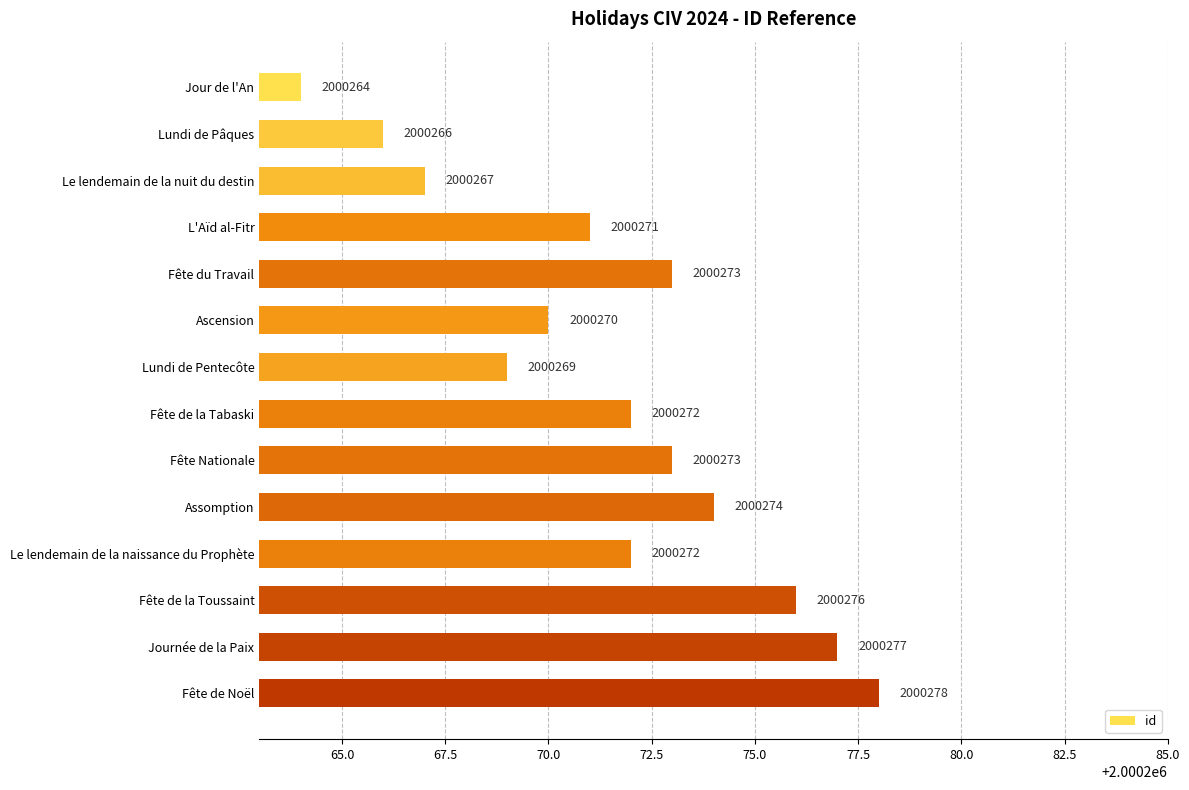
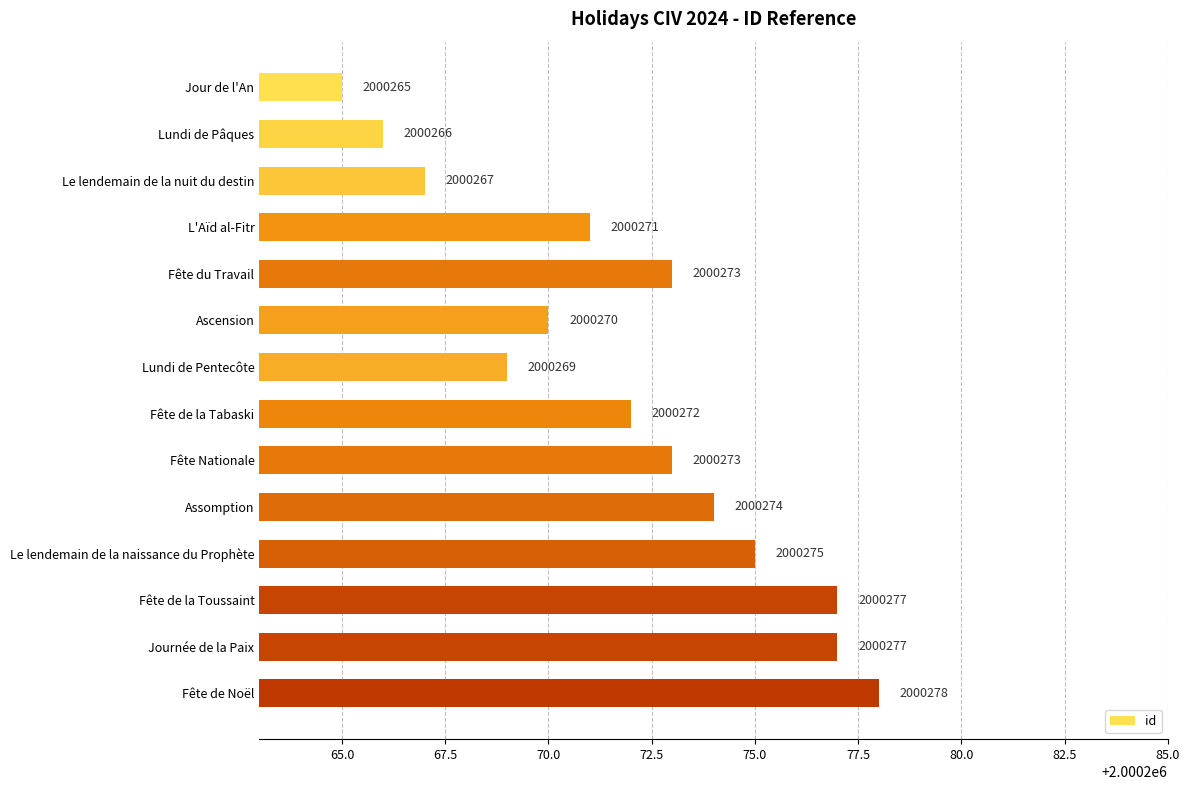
  {
-   "Jour de l'An": 2000264,
+   "Jour de l'An": 2000265,
    "Lundi de Pâques": 2000266,
    "Le lendemain de la nuit du destin": 2000267,
    "L'Aïd al-Fitr": 2000271,
    "Fête du Travail": 2000273,
    "Ascension": 2000270,
    "Lundi de Pentecôte": 2000269,
    "Fête de la Tabaski": 2000272,
    "Fête Nationale": 2000273,
    "Assomption": 2000274,
-   "Le lendemain de la naissance du Prophète": 2000272,
-   "Fête de la Toussaint": 2000276,
+   "Le lendemain de la naissance du Prophète": 2000275,
+   "Fête de la Toussaint": 2000277,
    "Journée de la Paix": 2000277,
    "Fête de Noël": 2000278
  }
